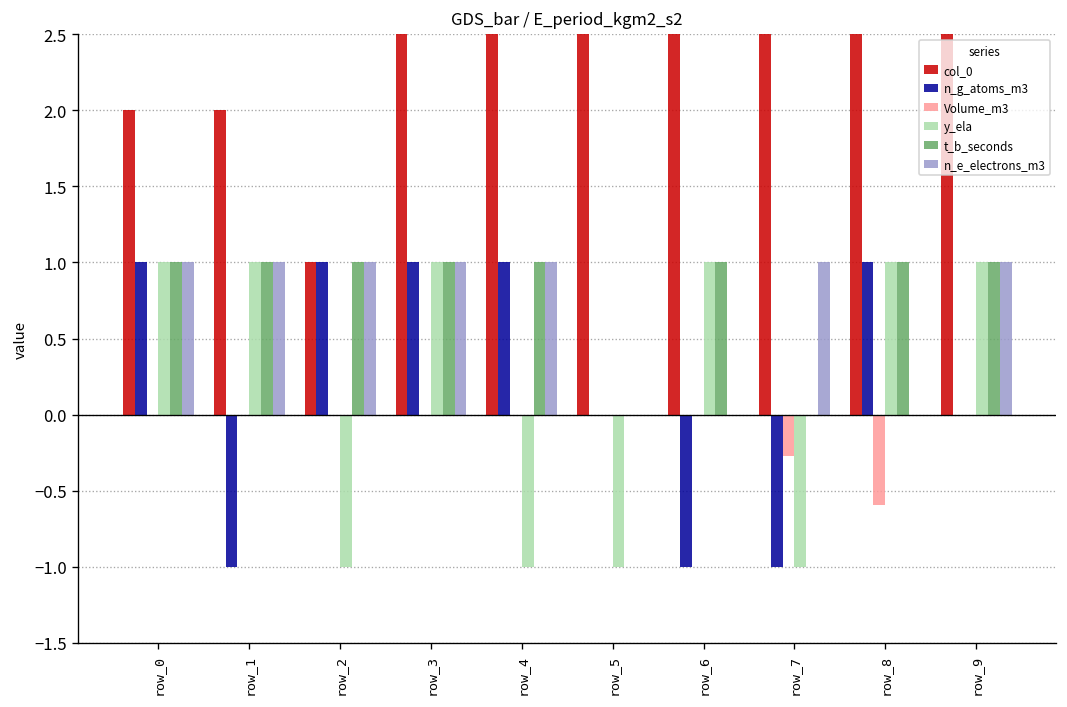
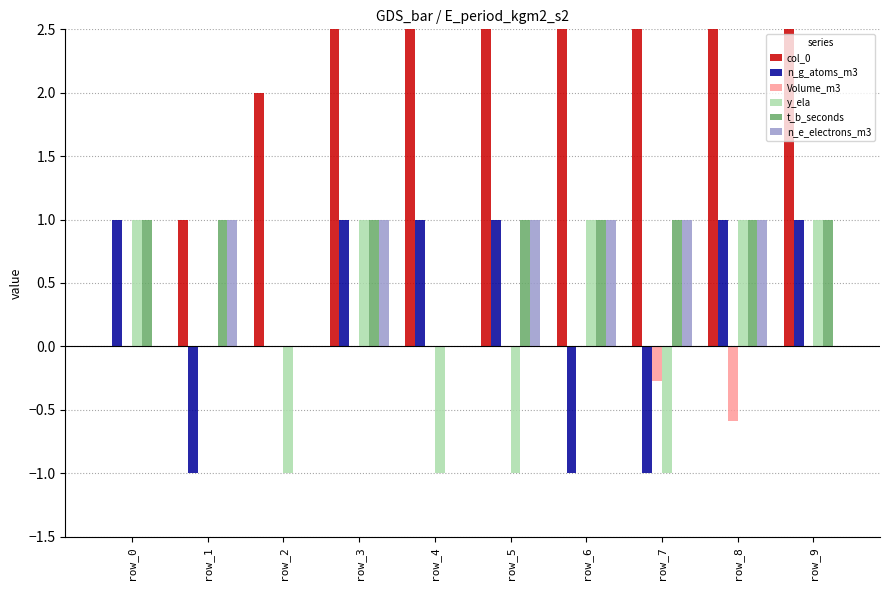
  {
    "col_0": {
-     "row_0": 2,
-     "row_1": 2,
-     "row_2": 1
+     "row_0": 0,
+     "row_1": 1,
+     "row_2": 2
    },
    "n_g_atoms_m3": {
      "row_0": 1,
      "row_1": -1,
-     "row_2": 1,
+     "row_2": 0,
      "row_3": 1,
      "row_4": 1,
-     "row_5": 0,
+     "row_5": 1,
      "row_6": -1,
      "row_7": -1,
      "row_8": 1,
-     "row_9": 0
+     "row_9": 1
    },
    "Volume_m3": {
      "row_0": 0,
      "row_1": 0,
      "row_2": 0,
      "row_3": 0,
      "row_4": 0,
      "row_5": 0,
      "row_6": 0,
      "row_7": -0.27,
      "row_8": -0.59,
      "row_9": 0
    },
    "y_ela": {
      "row_0": 1,
-     "row_1": 1,
+     "row_1": 0,
      "row_2": -1,
      "row_3": 1,
      "row_4": -1,
      "row_5": -1,
      "row_6": 1,
      "row_7": -1,
      "row_8": 1,
      "row_9": 1
    },
    "t_b_seconds": {
      "row_0": 1,
      "row_1": 1,
-     "row_2": 1,
+     "row_2": 0,
      "row_3": 1,
-     "row_4": 1,
-     "row_5": 0,
+     "row_4": 0,
+     "row_5": 1,
      "row_6": 1,
-     "row_7": 0,
+     "row_7": 1,
      "row_8": 1,
      "row_9": 1
    },
    "n_e_electrons_m3": {
-     "row_0": 1,
+     "row_0": 0,
      "row_1": 1,
-     "row_2": 1,
+     "row_2": 0,
      "row_3": 1,
-     "row_4": 1,
-     "row_5": 0,
-     "row_6": 0,
+     "row_4": 0,
+     "row_5": 1,
+     "row_6": 1,
      "row_7": 1,
-     "row_8": 0,
-     "row_9": 1
+     "row_8": 1,
+     "row_9": 0
    }
  }
